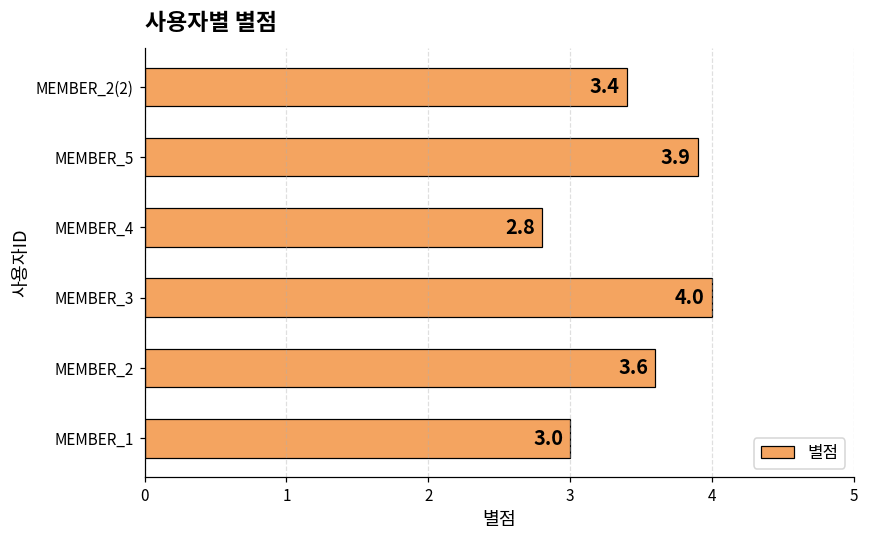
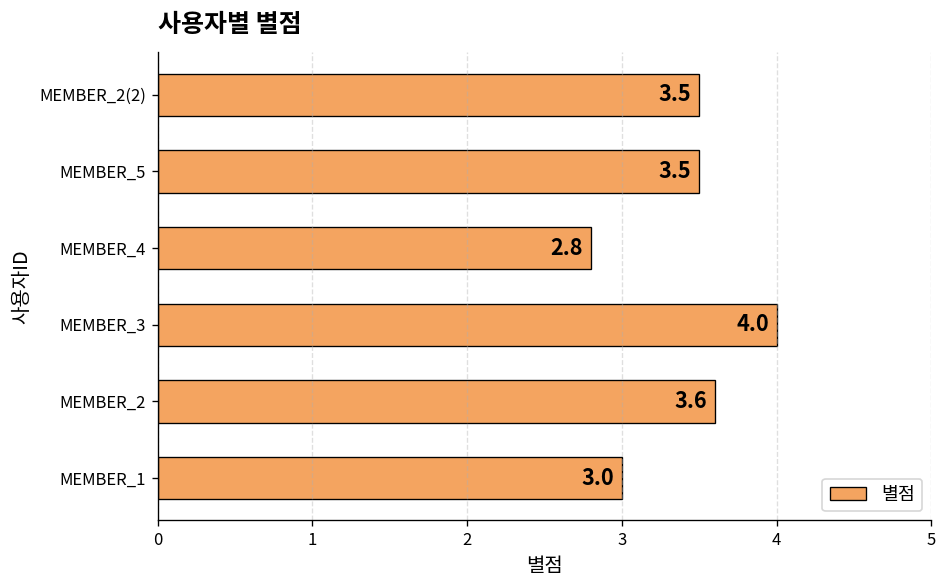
  {
-   "MEMBER_2(2)": 3.4,
-   "MEMBER_5": 3.9,
+   "MEMBER_2(2)": 3.5,
+   "MEMBER_5": 3.5,
    "MEMBER_4": 2.8,
    "MEMBER_3": 4.0,
    "MEMBER_2": 3.6,
    "MEMBER_1": 3.0
  }
